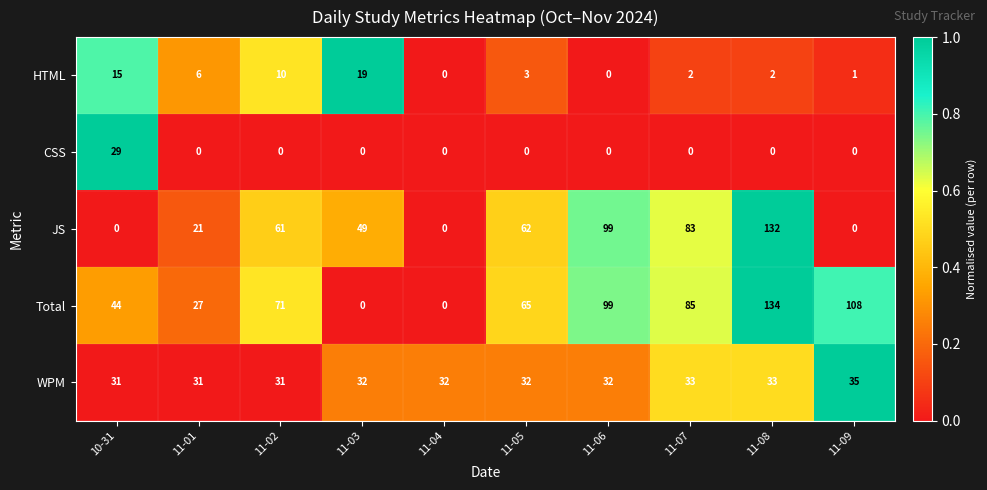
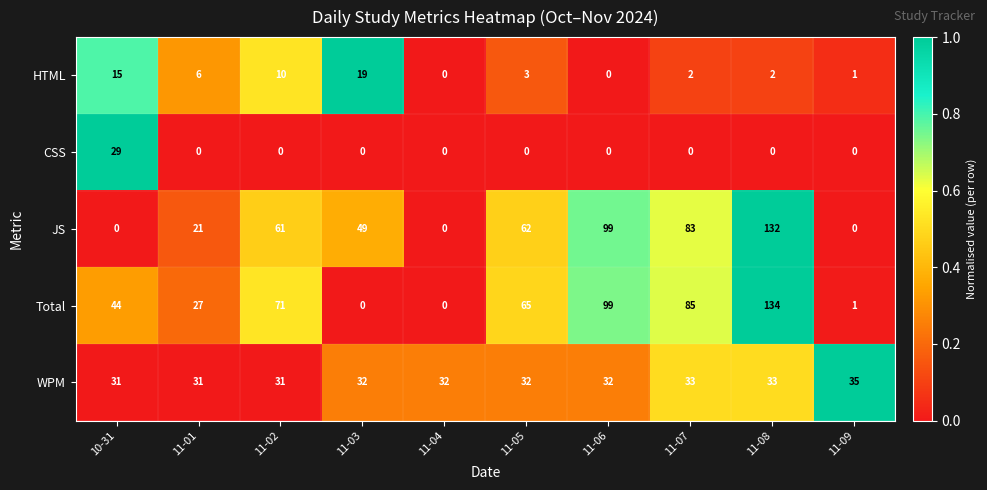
  {
    "HTML": {
      "10-31": 15,
      "11-01": 6,
      "11-02": 10,
      "11-03": 19,
      "11-04": 0,
      "11-05": 3,
      "11-06": 0,
      "11-07": 2,
      "11-08": 2,
      "11-09": 1
    },
    "CSS": {
      "10-31": 29,
      "11-01": 0,
      "11-02": 0,
      "11-03": 0,
      "11-04": 0,
      "11-05": 0,
      "11-06": 0,
      "11-07": 0,
      "11-08": 0,
      "11-09": 0
    },
    "JS": {
      "10-31": 0,
      "11-01": 21,
      "11-02": 61,
      "11-03": 49,
      "11-04": 0,
      "11-05": 62,
      "11-06": 99,
      "11-07": 83,
      "11-08": 132,
      "11-09": 0
    },
    "Total": {
      "10-31": 44,
      "11-01": 27,
      "11-02": 71,
      "11-03": 0,
      "11-04": 0,
      "11-05": 65,
      "11-06": 99,
      "11-07": 85,
      "11-08": 134,
-     "11-09": 108
+     "11-09": 1
    },
    "WPM": {
      "10-31": 31,
      "11-01": 31,
      "11-02": 31,
      "11-03": 32,
      "11-04": 32,
      "11-05": 32,
      "11-06": 32,
      "11-07": 33,
      "11-08": 33,
      "11-09": 35
    }
  }
